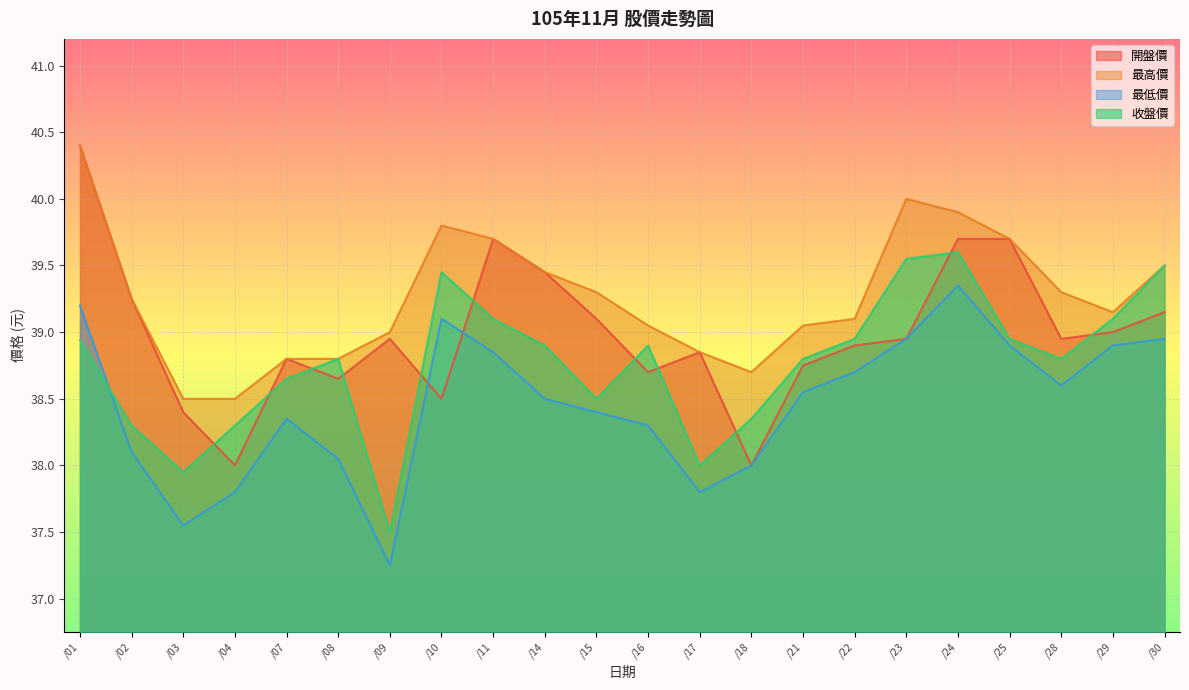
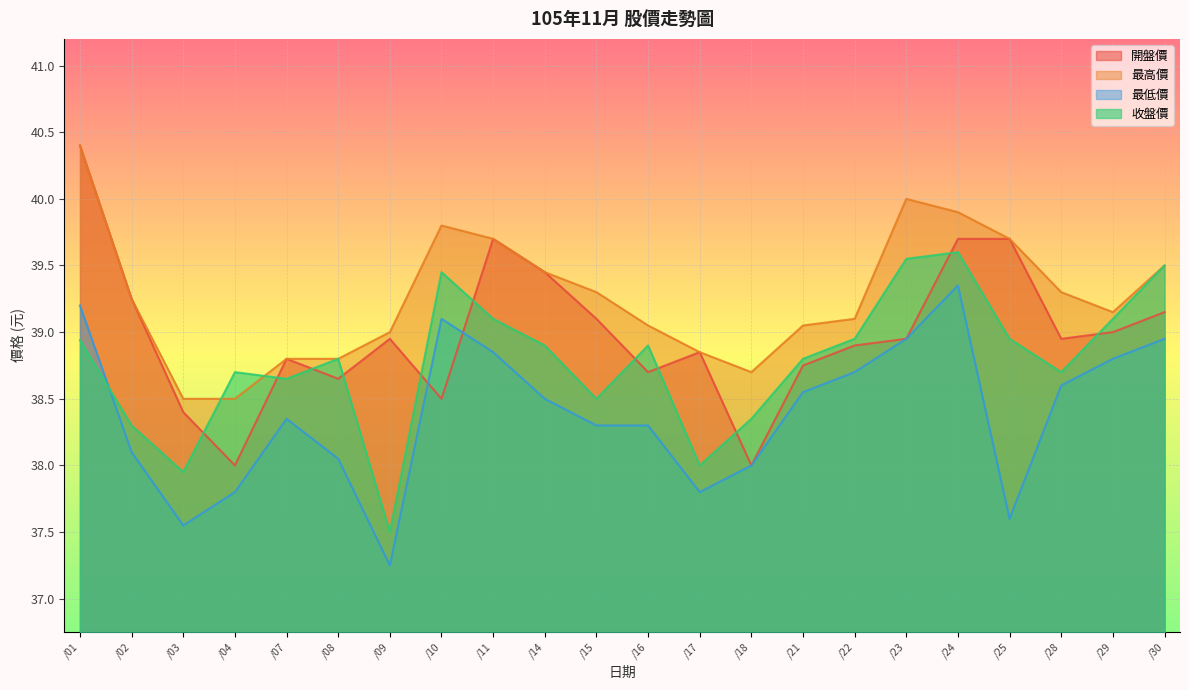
  {
    "最低價": {
      "/01": 39.2,
      "/02": 38.1,
      "/03": 37.55,
      "/04": 37.8,
      "/07": 38.35,
      "/08": 38.05,
      "/09": 37.25,
      "/10": 39.1,
      "/11": 38.85,
      "/14": 38.5,
-     "/15": 38.4,
+     "/15": 38.3,
      "/16": 38.3,
      "/17": 37.8,
      "/21": 38.55,
      "/22": 38.7,
      "/24": 39.35,
-     "/25": 38.9,
+     "/25": 37.6,
      "/28": 38.6,
-     "/29": 38.9,
+     "/29": 38.8,
      "/30": 38.95
    },
    "收盤價": {
      "/01": 38.94,
      "/02": 38.3,
      "/03": 37.95,
-     "/04": 38.3,
+     "/04": 38.7,
      "/07": 38.65,
      "/09": 37.5,
      "/10": 39.45,
      "/11": 39.1,
      "/14": 38.9,
      "/15": 38.5,
      "/16": 38.9,
      "/17": 38.0,
      "/18": 38.35,
      "/21": 38.8,
      "/22": 38.95,
      "/23": 39.55,
      "/24": 39.6,
      "/25": 38.95,
-     "/28": 38.8,
+     "/28": 38.7,
      "/29": 39.1
    }
  }
